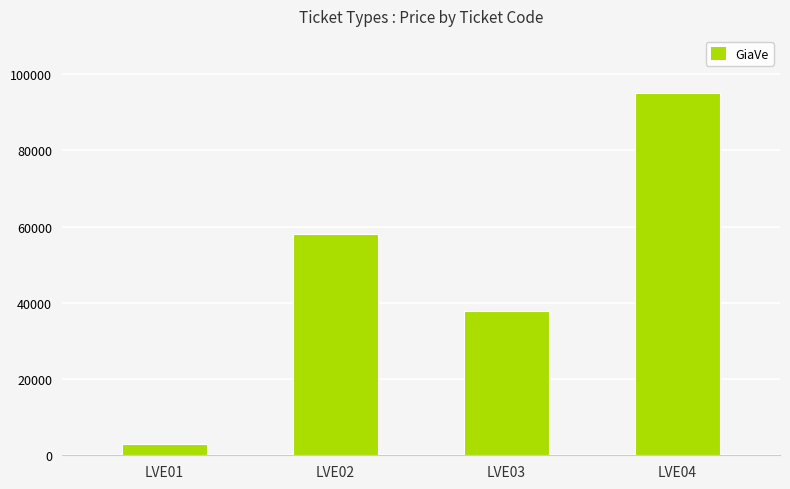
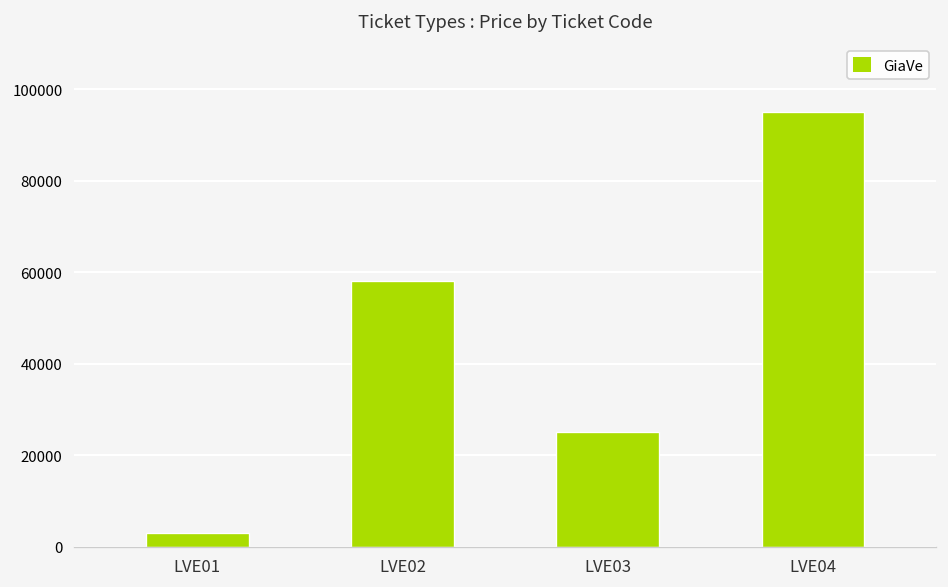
  {
    "LVE01": 3000,
    "LVE02": 58000,
-   "LVE03": 38000,
+   "LVE03": 25000,
    "LVE04": 95000
  }
